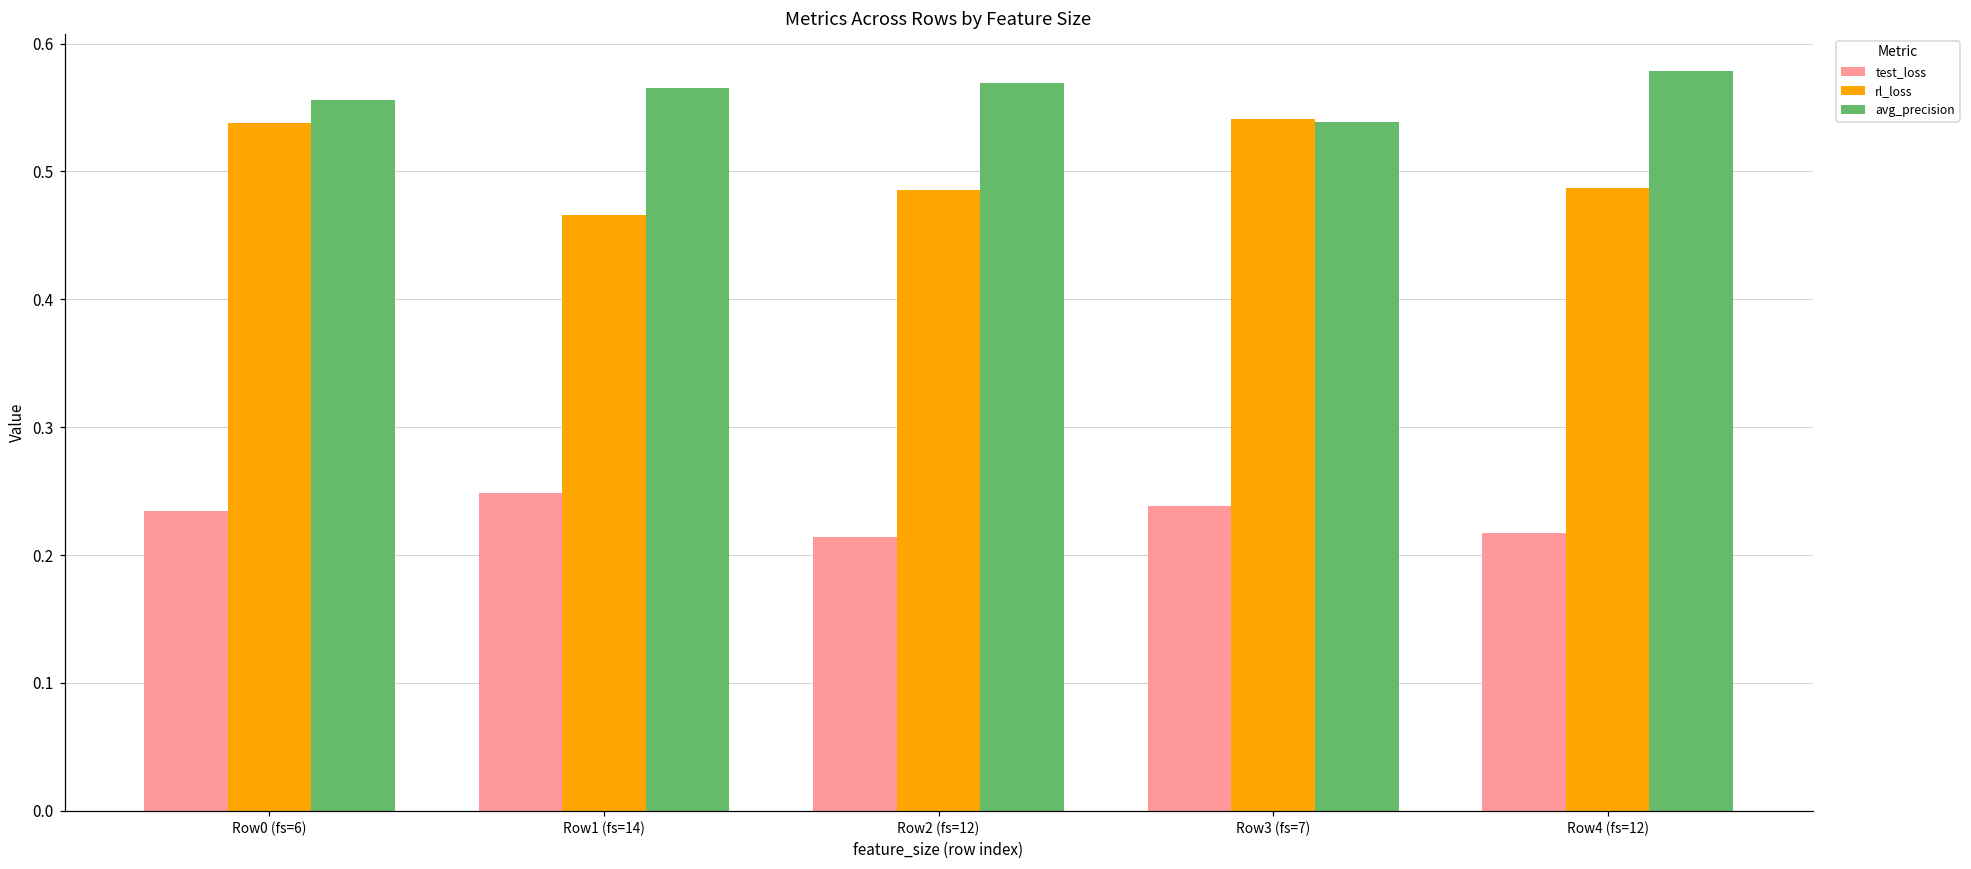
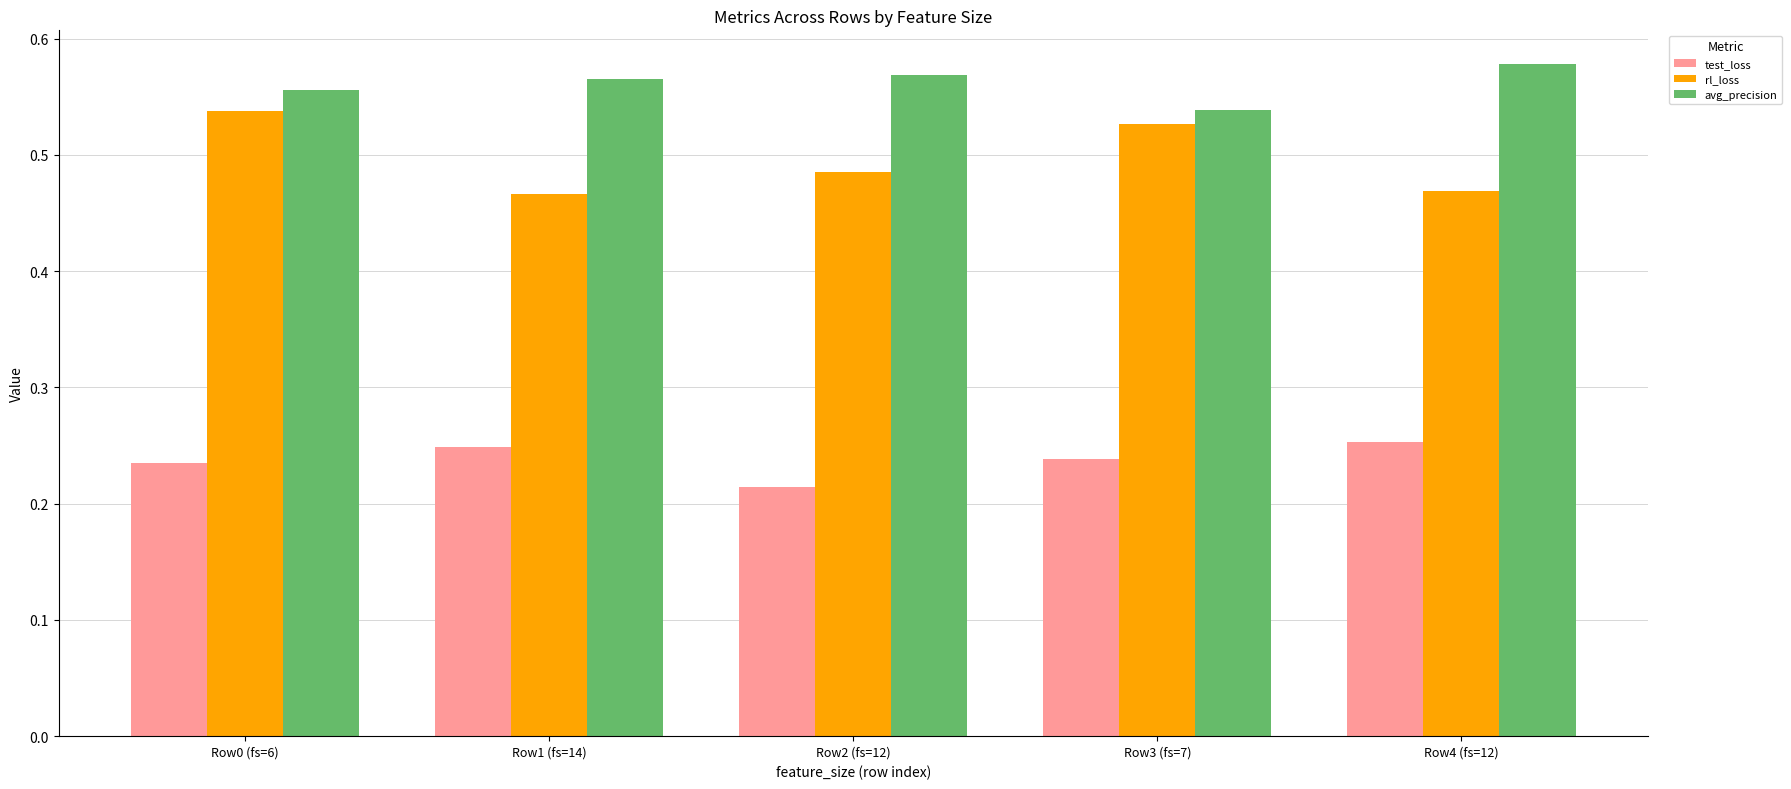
  {
    "test_loss": {
      "Row0 (fs=6)": 0.235,
      "Row1 (fs=14)": 0.249,
      "Row2 (fs=12)": 0.214,
      "Row3 (fs=7)": 0.239,
-     "Row4 (fs=12)": 0.217
+     "Row4 (fs=12)": 0.253
    },
    "rl_loss": {
      "Row0 (fs=6)": 0.538,
      "Row1 (fs=14)": 0.466,
      "Row2 (fs=12)": 0.485,
-     "Row3 (fs=7)": 0.541,
-     "Row4 (fs=12)": 0.487
+     "Row3 (fs=7)": 0.527,
+     "Row4 (fs=12)": 0.469
    },
    "avg_precision": {
      "Row0 (fs=6)": 0.556,
      "Row1 (fs=14)": 0.566,
      "Row2 (fs=12)": 0.569,
      "Row3 (fs=7)": 0.539,
      "Row4 (fs=12)": 0.578
    }
  }
